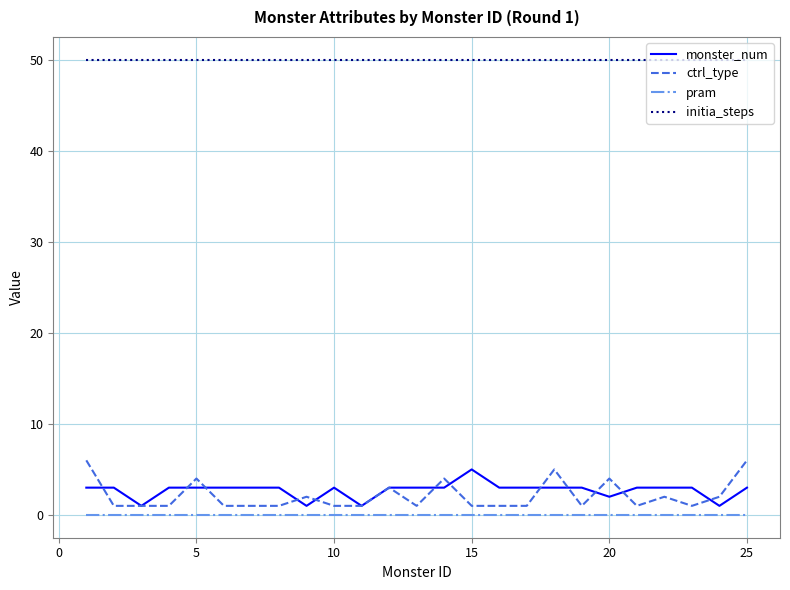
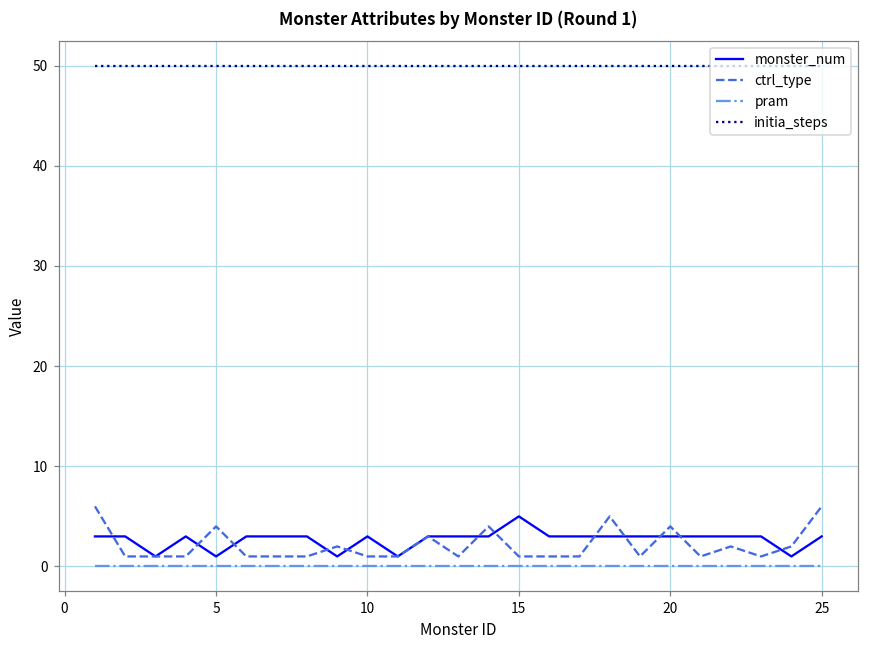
  {
    "monster_num": {
-     "5": 3,
+     "5": 1,
      "10": 3,
      "15": 5,
-     "20": 2,
+     "20": 3,
      "25": 3
    },
    "initia_steps": {
      "5": 50,
      "10": 50,
      "15": 50,
      "20": 50
    }
  }
